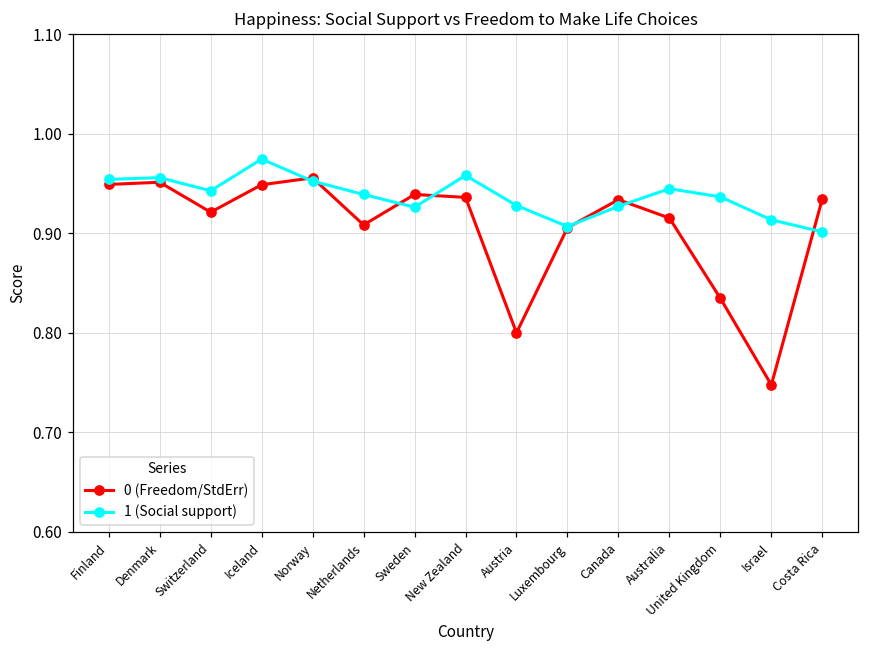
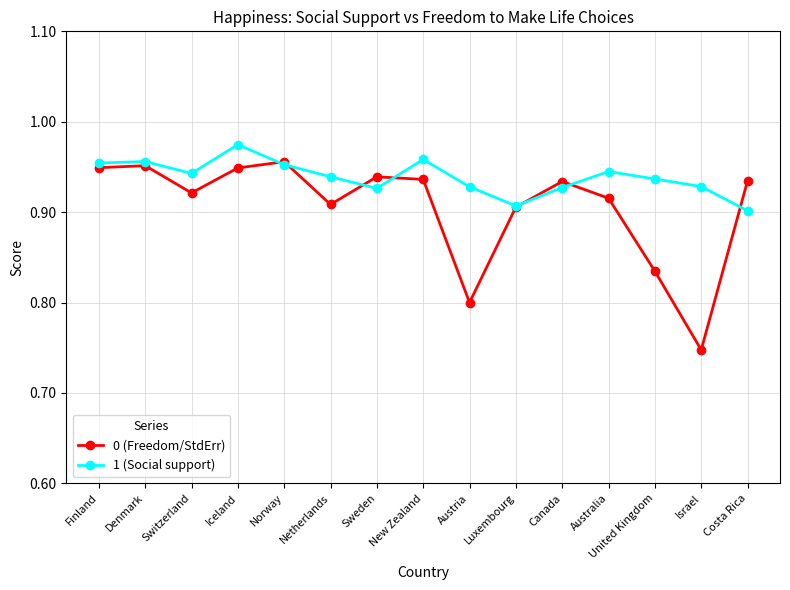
  {
    "0 (Freedom/StdErr)": {
      "Finland": 0.95,
      "Denmark": 0.95,
      "Switzerland": 0.92,
      "Iceland": 0.95,
      "Norway": 0.96,
      "Netherlands": 0.91,
      "Sweden": 0.94,
      "New Zealand": 0.94,
      "Austria": 0.80,
      "Canada": 0.93,
      "Australia": 0.92,
      "United Kingdom": 0.83,
      "Israel": 0.75,
      "Costa Rica": 0.93
    },
    "1 (Social support)": {
      "Finland": 0.95,
      "Denmark": 0.96,
      "Switzerland": 0.94,
      "Iceland": 0.97,
      "Norway": 0.95,
      "Netherlands": 0.94,
      "Sweden": 0.93,
      "New Zealand": 0.96,
      "Austria": 0.93,
      "Canada": 0.93,
      "Australia": 0.94,
      "United Kingdom": 0.94,
-     "Israel": 0.91,
+     "Israel": 0.93,
      "Costa Rica": 0.90
    }
  }
